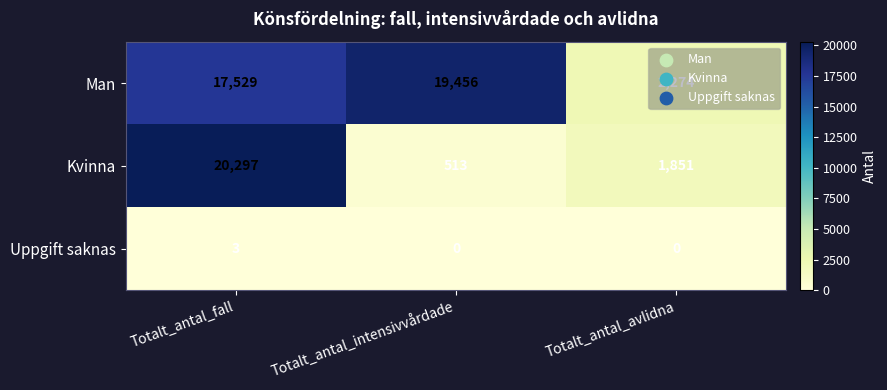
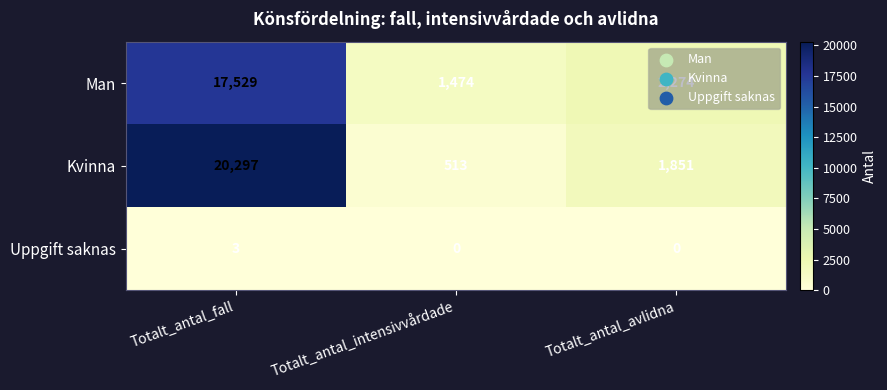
  {
    "Man": {
      "Totalt_antal_fall": "17,529",
-     "Totalt_antal_intensivvårdade": "19,456"
+     "Totalt_antal_intensivvårdade": "1,474"
    },
    "Kvinna": {
      "Totalt_antal_fall": "20,297",
      "Totalt_antal_avlidna": "1,851"
    }
  }
